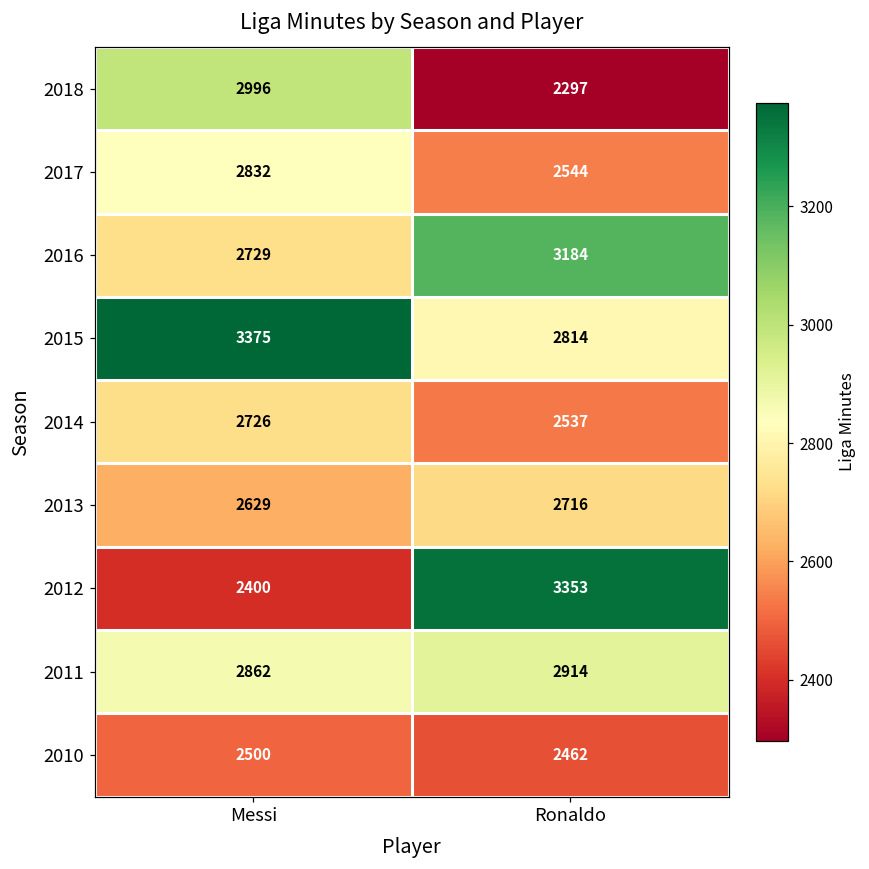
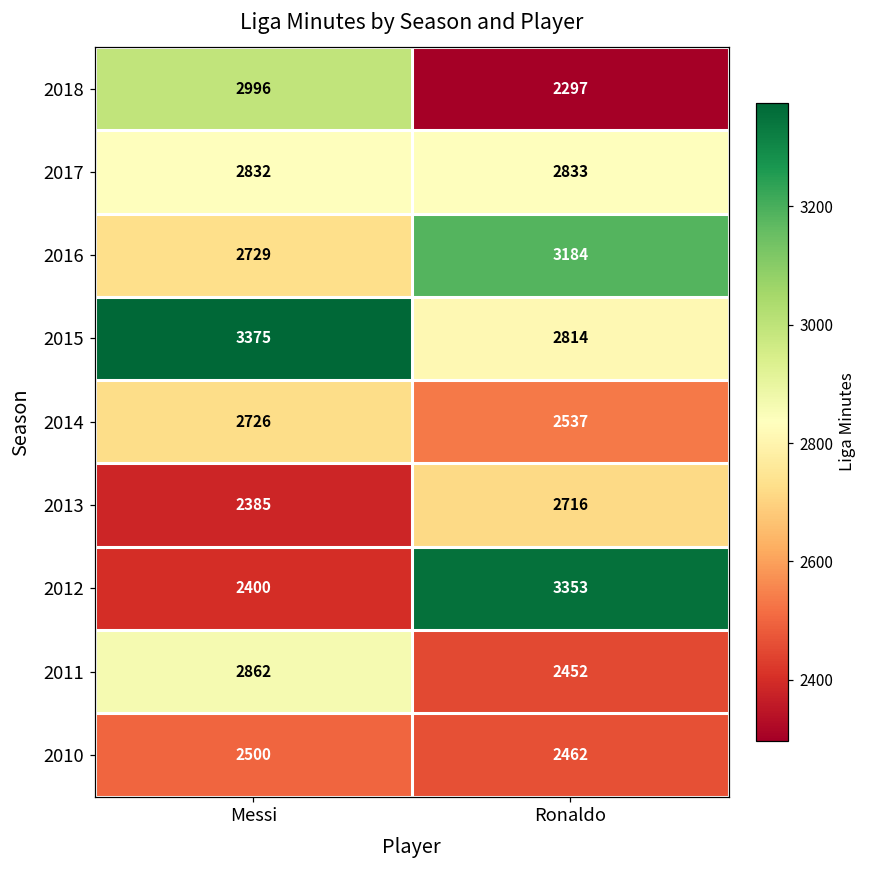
  {
    "2018": {
      "Messi": 2996,
      "Ronaldo": 2297
    },
    "2017": {
      "Messi": 2832,
-     "Ronaldo": 2544
+     "Ronaldo": 2833
    },
    "2016": {
      "Messi": 2729,
      "Ronaldo": 3184
    },
    "2015": {
      "Messi": 3375,
      "Ronaldo": 2814
    },
    "2014": {
      "Messi": 2726,
      "Ronaldo": 2537
    },
    "2013": {
-     "Messi": 2629,
+     "Messi": 2385,
      "Ronaldo": 2716
    },
    "2012": {
      "Messi": 2400,
      "Ronaldo": 3353
    },
    "2011": {
      "Messi": 2862,
-     "Ronaldo": 2914
+     "Ronaldo": 2452
    },
    "2010": {
      "Messi": 2500,
      "Ronaldo": 2462
    }
  }
